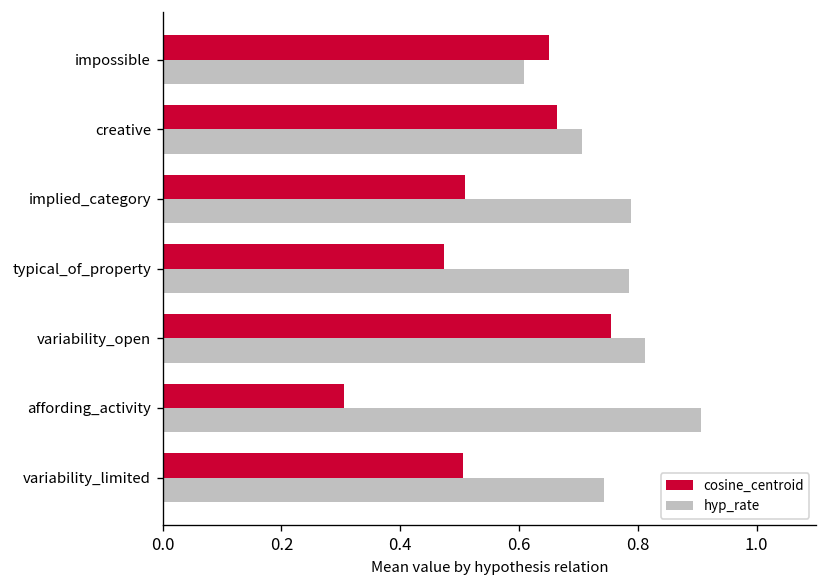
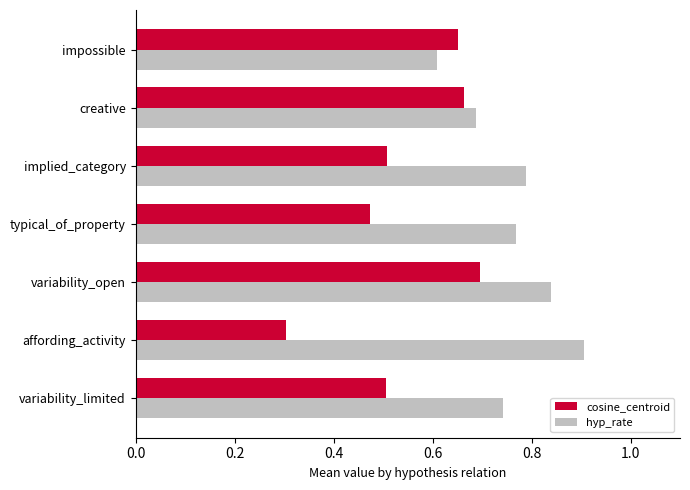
  {
    "cosine_centroid": {
      "impossible": 0.65,
      "creative": 0.66,
      "implied_category": 0.51,
      "typical_of_property": 0.47,
-     "variability_open": 0.75,
+     "variability_open": 0.70,
      "affording_activity": 0.30,
      "variability_limited": 0.51
    },
    "hyp_rate": {
      "impossible": 0.61,
-     "creative": 0.71,
+     "creative": 0.69,
      "implied_category": 0.79,
-     "typical_of_property": 0.78,
-     "variability_open": 0.81,
+     "typical_of_property": 0.77,
+     "variability_open": 0.84,
      "affording_activity": 0.91,
      "variability_limited": 0.74
    }
  }
